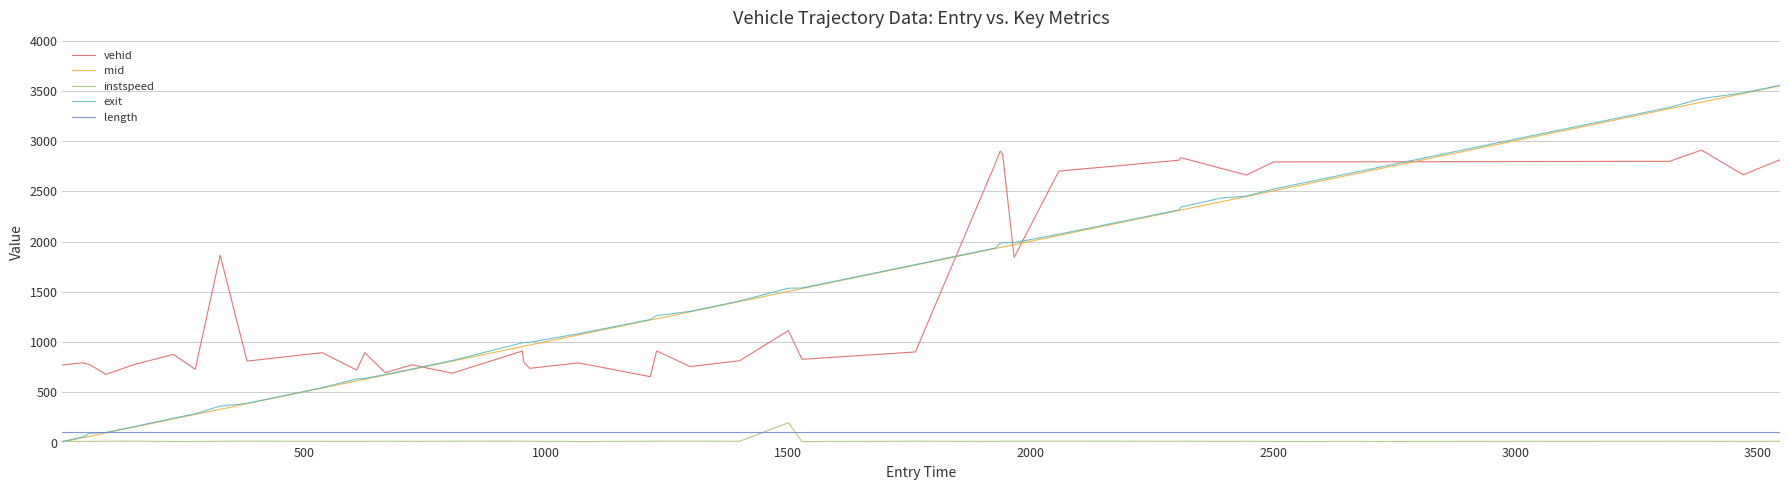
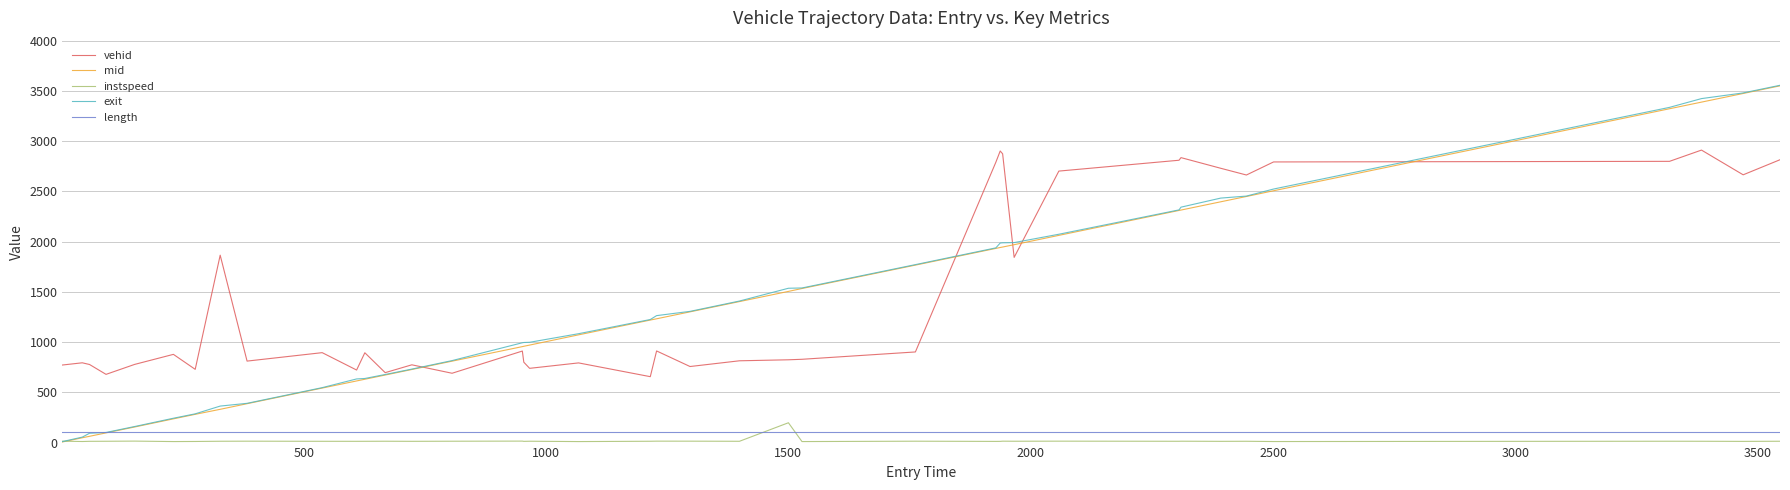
  {
    "vehid": {
-     "1500": 1110
+     "1500": 820
    },
    "mid": {
      "1500": 1500
    },
    "instspeed": {
      "1500": 200
    },
    "exit": {
      "1500": 1540
    },
    "length": {
      "1500": 100
    }
  }
